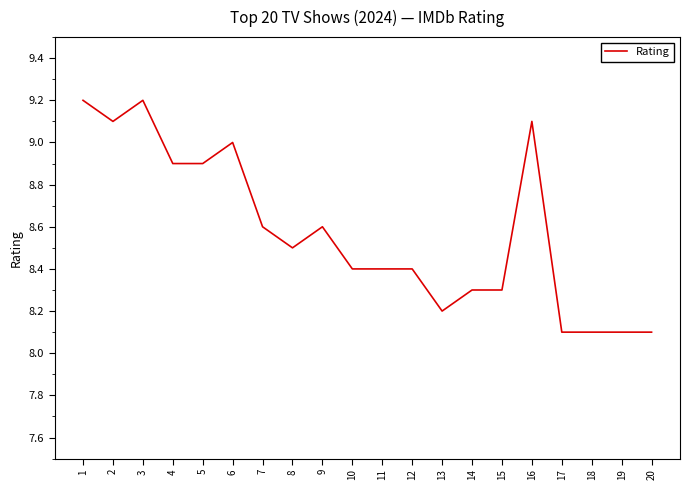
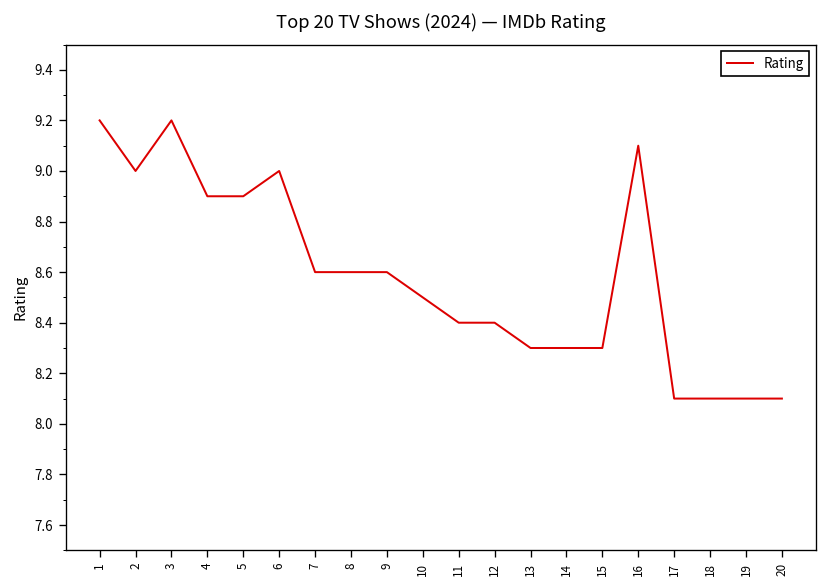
  {
    "1": 9.2,
-   "2": 9.1,
+   "2": 9.0,
    "3": 9.2,
    "4": 8.9,
    "5": 8.9,
    "6": 9.0,
    "7": 8.6,
-   "8": 8.5,
+   "8": 8.6,
    "9": 8.6,
-   "10": 8.4,
+   "10": 8.5,
    "11": 8.4,
    "12": 8.4,
-   "13": 8.2,
+   "13": 8.3,
    "14": 8.3,
    "15": 8.3,
    "16": 9.1,
    "17": 8.1,
    "18": 8.1,
    "19": 8.1,
    "20": 8.1
  }
